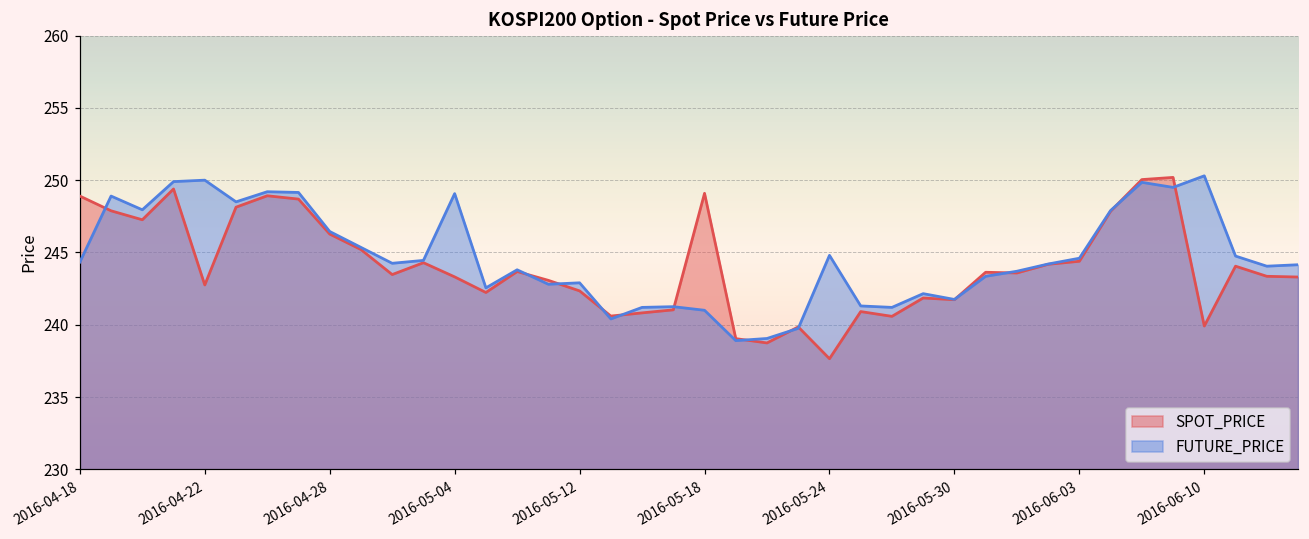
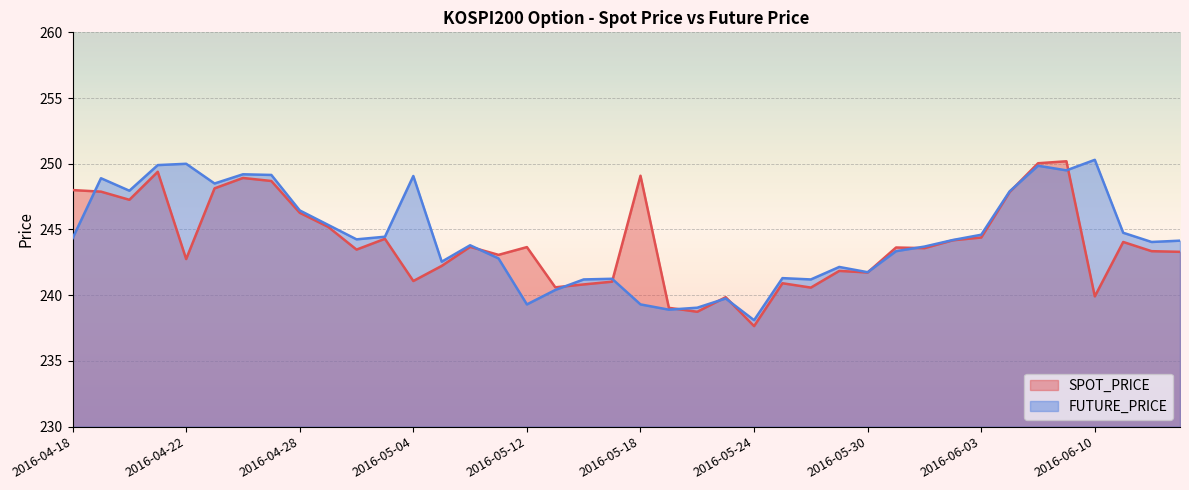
  {
    "SPOT_PRICE": {
-     "2016-04-18": 248.9,
+     "2016-04-18": 248.0,
      "2016-04-22": 242.8,
-     "2016-05-04": 243.3,
-     "2016-05-12": 242.3,
+     "2016-05-04": 241.1,
+     "2016-05-12": 243.7,
      "2016-05-18": 249.1,
      "2016-05-24": 237.7,
      "2016-06-03": 244.4,
      "2016-06-10": 239.9
    },
    "FUTURE_PRICE": {
      "2016-04-18": 244.3,
      "2016-04-22": 250.0,
      "2016-05-04": 249.1,
-     "2016-05-12": 242.9,
-     "2016-05-18": 241.0,
-     "2016-05-24": 244.8,
+     "2016-05-12": 239.3,
+     "2016-05-18": 239.3,
+     "2016-05-24": 238.1,
      "2016-06-03": 244.6,
      "2016-06-10": 250.3
    }
  }
